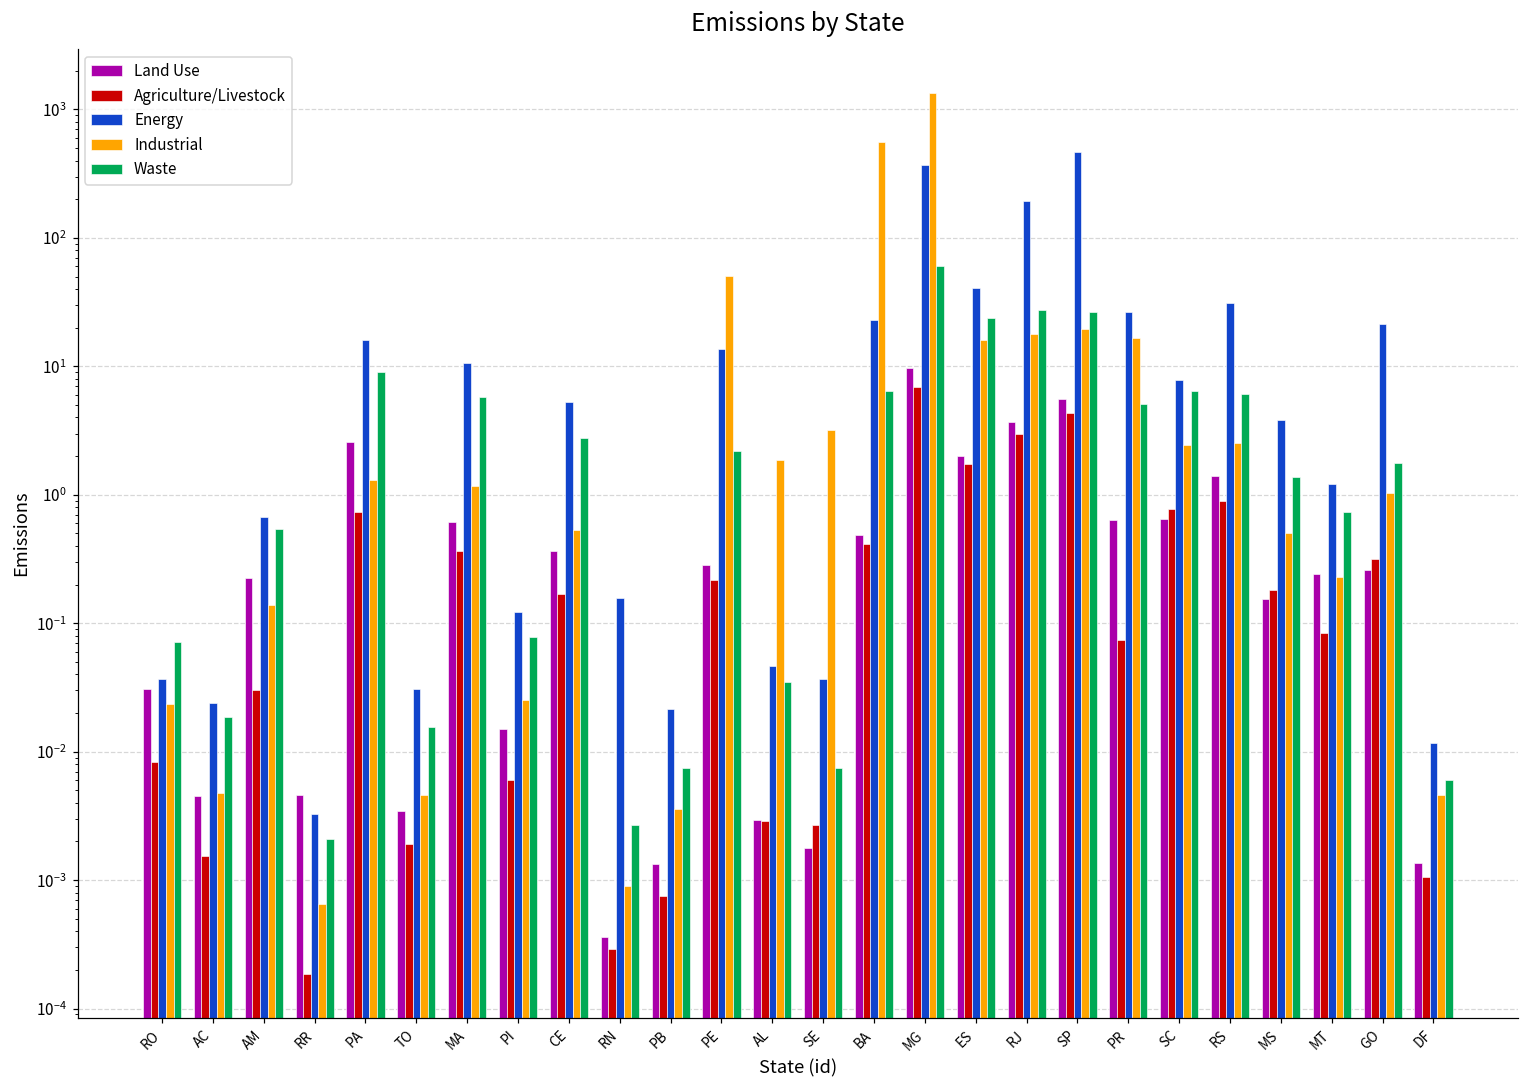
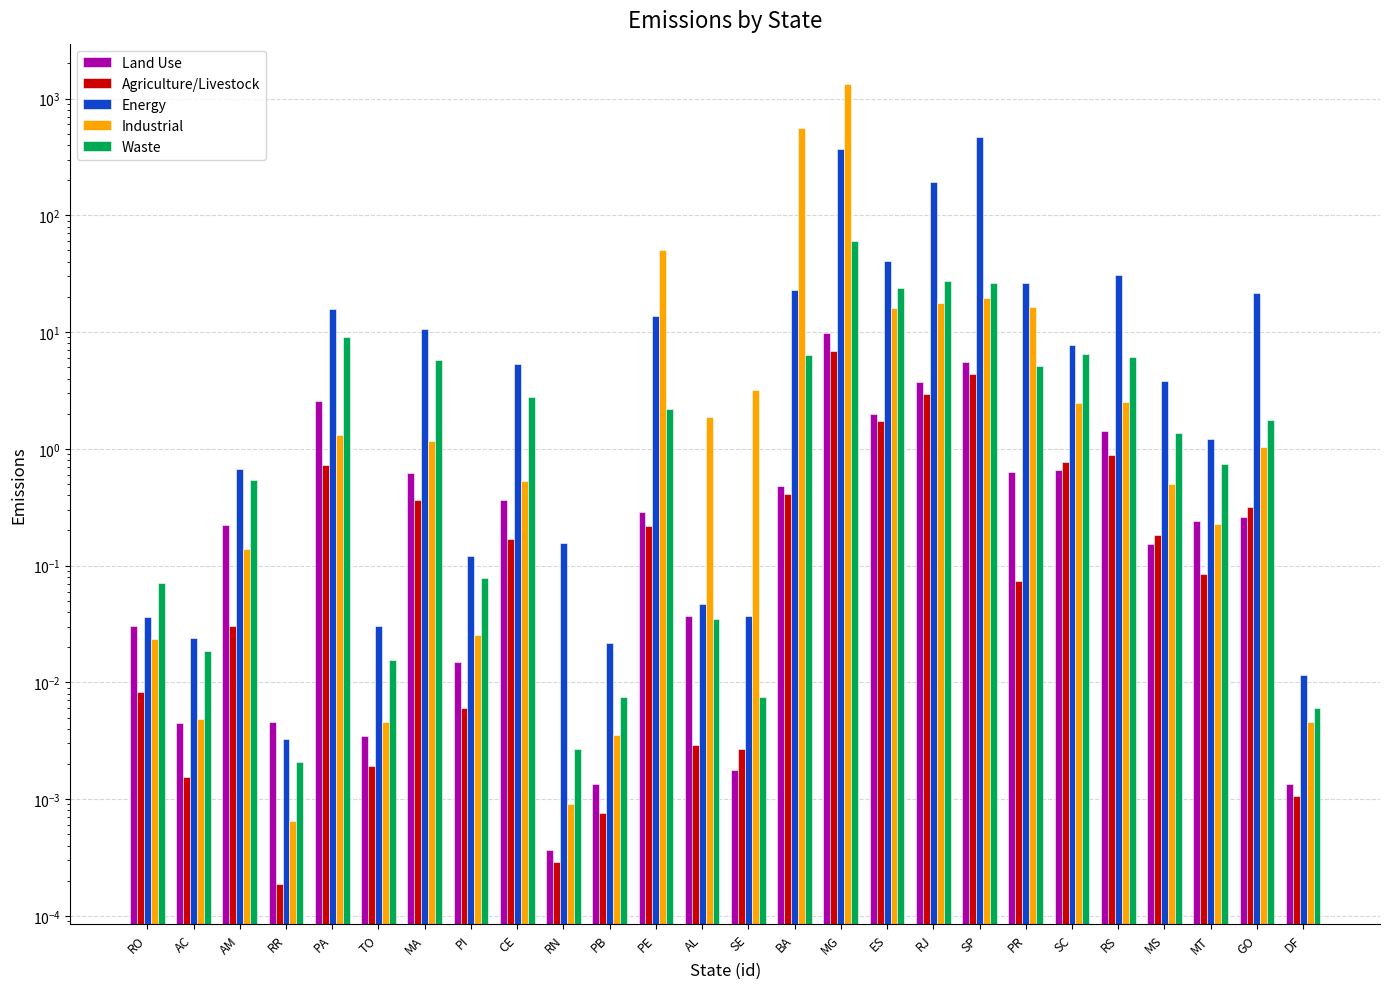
  {
    "Land Use": {
      "RO": 0.031,
      "AC": 0.0045,
      "AM": 0.22,
      "RR": 0.0046,
      "PA": 2.6,
      "TO": 0.0035,
      "MA": 0.6,
      "PI": 0.015,
      "CE": 0.37,
      "RN": 0.00036,
      "PB": 0.0013,
      "PE": 0.29,
-     "AL": 0.0030,
+     "AL": 0.037,
      "SE": 0.0018,
      "BA": 0.48,
      "MG": 10,
      "ES": 2.0,
      "RJ": 3.7,
      "SP": 6,
      "PR": 0.6,
      "SC": 0.7,
      "RS": 1.4,
      "MS": 0.15,
      "MT": 0.24,
      "GO": 0.26,
      "DF": 0.0014
    },
    "Agriculture/Livestock": {
      "RO": 0.008,
      "AC": 0.0015,
      "AM": 0.030,
      "RR": 0.00019,
      "PA": 0.7,
      "TO": 0.0019,
      "MA": 0.36,
      "PI": 0.006,
      "CE": 0.17,
      "RN": 0.0003,
      "PB": 0.0008,
      "PE": 0.22,
      "AL": 0.0029,
      "SE": 0.0027,
      "BA": 0.41,
      "MG": 7,
      "ES": 1.7,
      "RJ": 3.0,
      "SP": 4.4,
      "PR": 0.07,
      "SC": 0.8,
      "RS": 0.9,
      "MS": 0.18,
      "MT": 0.08,
      "GO": 0.32,
      "DF": 0.0011
    },
    "Energy": {
      "RO": 0.037,
      "AC": 0.024,
      "AM": 0.7,
      "RR": 0.0032,
      "PA": 16,
      "TO": 0.031,
      "MA": 11,
      "PI": 0.12,
      "CE": 5,
      "RN": 0.16,
      "PB": 0.022,
      "PE": 14,
      "AL": 0.047,
      "SE": 0.037,
      "BA": 23,
      "MG": 370,
      "ES": 41,
      "RJ": 190,
      "SP": 470,
      "PR": 26,
      "SC": 8,
      "RS": 31,
      "MS": 3.8,
      "MT": 1.2,
      "GO": 21,
      "DF": 0.012
    },
    "Industrial": {
      "RO": 0.024,
      "AC": 0.0048,
      "AM": 0.14,
      "RR": 0.0007,
      "PA": 1.3,
      "TO": 0.0046,
      "MA": 1.2,
      "PI": 0.025,
      "CE": 0.5,
      "RN": 0.0009,
      "PB": 0.0036,
      "PE": 51,
      "AL": 1.9,
      "SE": 3.2,
      "BA": 600,
      "MG": 1300,
      "ES": 16,
      "RJ": 18,
      "SP": 20,
      "PR": 17,
      "SC": 2.4,
      "RS": 2.5,
      "MS": 0.50,
      "MT": 0.23,
      "GO": 1.0,
      "DF": 0.0046
    },
    "Waste": {
      "RO": 0.07,
      "AC": 0.019,
      "AM": 0.5,
      "RR": 0.0021,
      "PA": 9,
      "TO": 0.016,
      "MA": 6,
      "PI": 0.08,
      "CE": 2.8,
      "RN": 0.0027,
      "PB": 0.007,
      "PE": 2.2,
      "AL": 0.035,
      "SE": 0.007,
      "BA": 6,
      "MG": 60,
      "ES": 24,
      "RJ": 27,
      "SP": 27,
      "PR": 5,
      "SC": 6,
      "RS": 6,
      "MS": 1.4,
      "MT": 0.7,
      "GO": 1.8,
      "DF": 0.006
    }
  }
